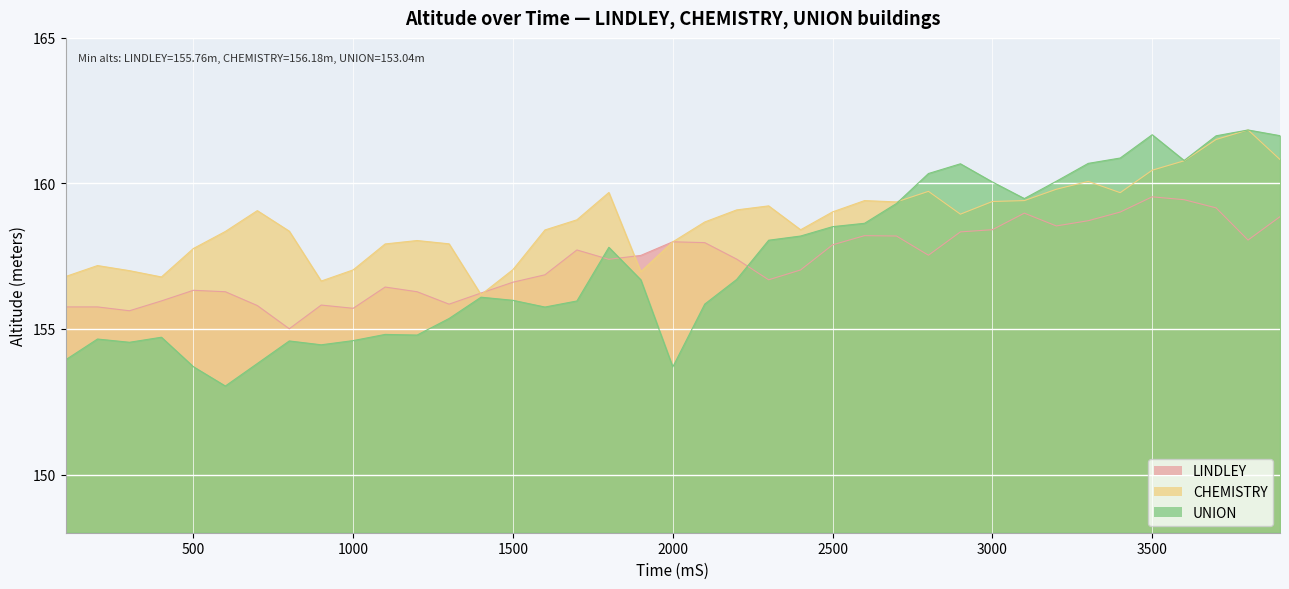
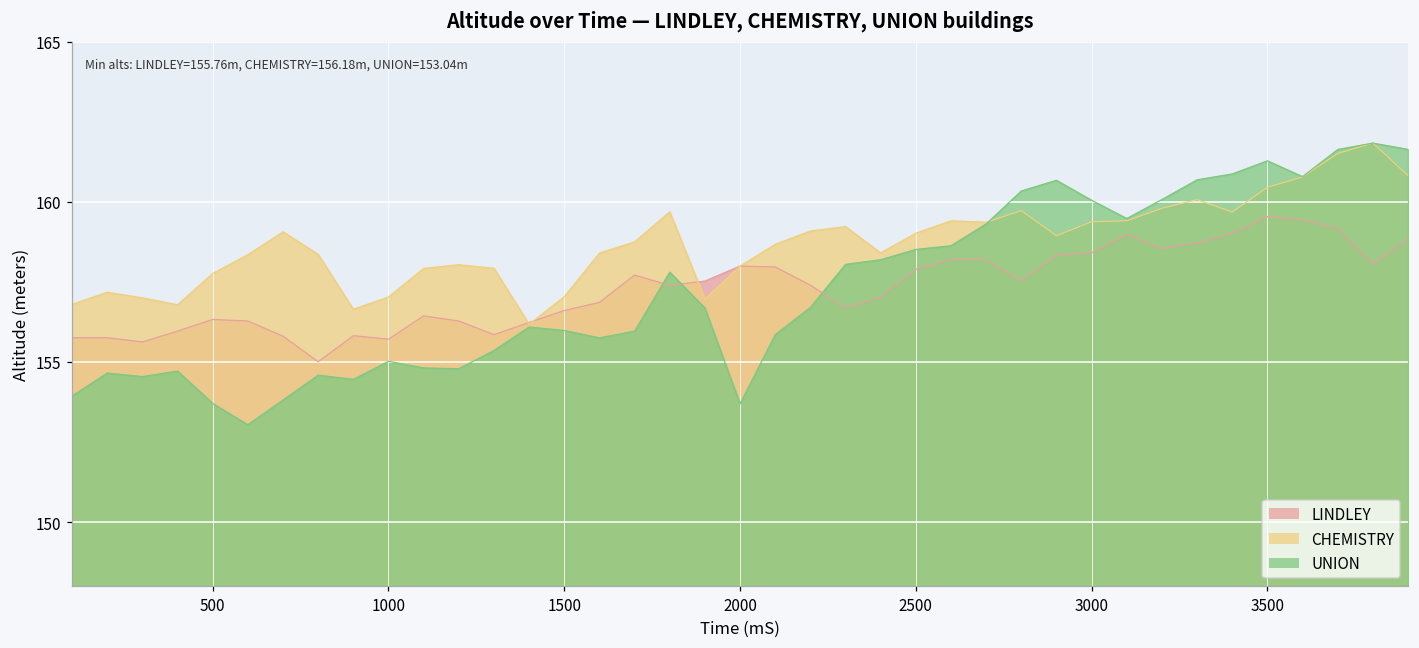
  {
    "UNION": {
      "500": 153.7,
-     "1000": 154.6,
+     "1000": 155.0,
      "1500": 156.0,
      "2000": 153.7,
      "2500": 158.5,
      "3000": 160.1,
-     "3500": 161.7
+     "3500": 161.3
    }
  }
